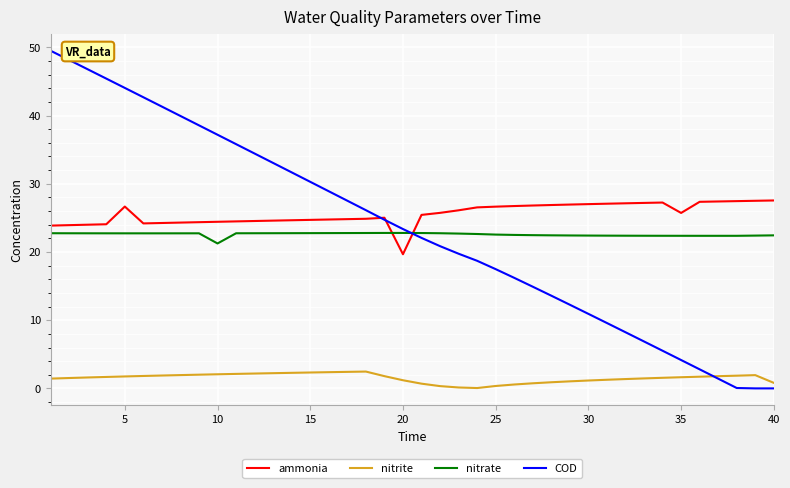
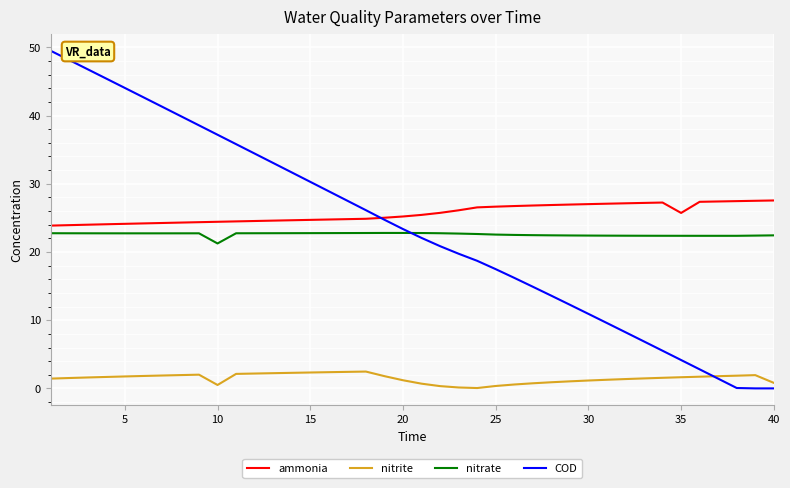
  {
    "ammonia": {
-     "5": 27,
+     "5": 24,
      "10": 24,
      "15": 25,
-     "20": 20,
+     "20": 25,
      "25": 27,
      "30": 27,
      "35": 26,
      "40": 28
    },
    "nitrite": {
      "5": 2,
-     "10": 2,
+     "10": 1,
      "15": 2,
      "20": 1,
      "25": 0,
      "30": 1,
      "35": 2,
      "40": 1
    },
    "nitrate": {
      "5": 23,
      "10": 21,
      "15": 23,
      "20": 23,
      "25": 23,
      "30": 22,
      "35": 22,
      "40": 22
    },
    "COD": {
      "5": 44,
      "10": 37,
      "15": 30,
      "20": 23,
      "25": 17,
      "30": 11,
      "35": 4,
      "40": 0
    }
  }
